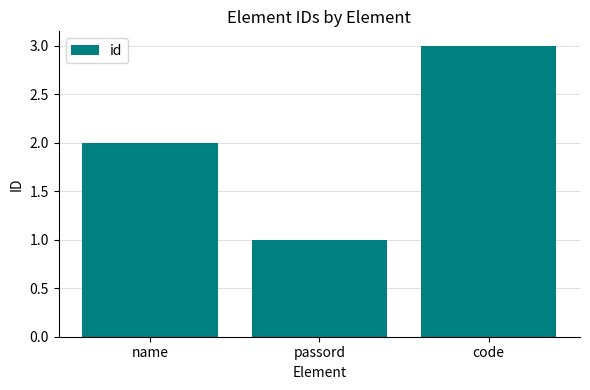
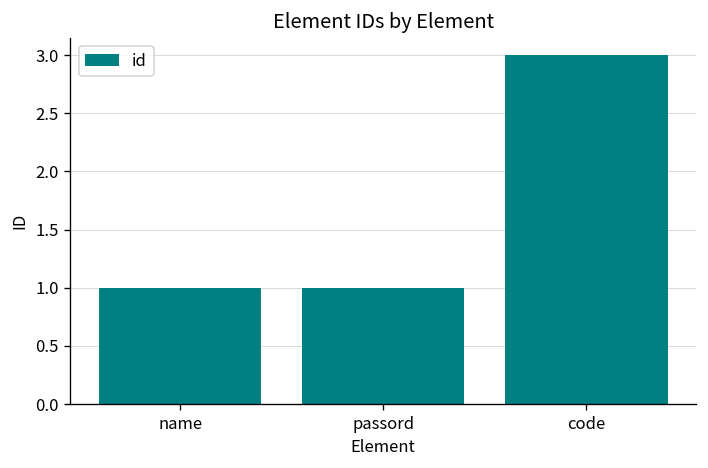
  {
-   "name": 2,
+   "name": 1,
    "passord": 1,
    "code": 3
  }
